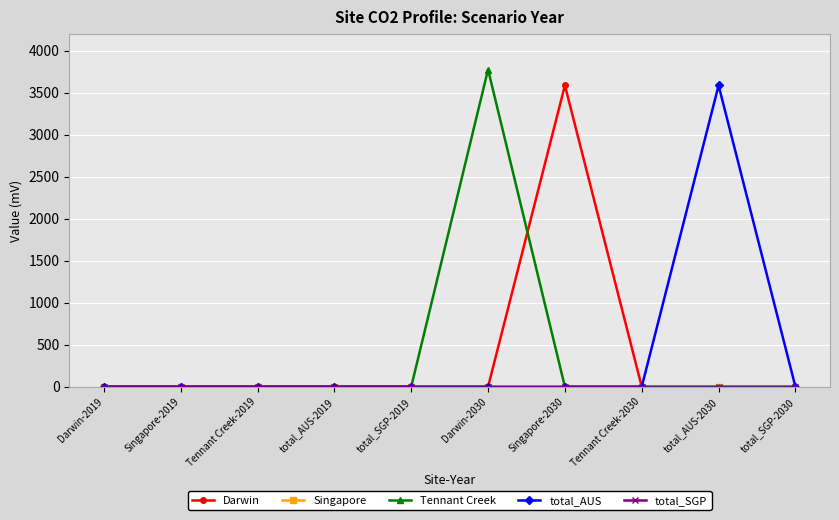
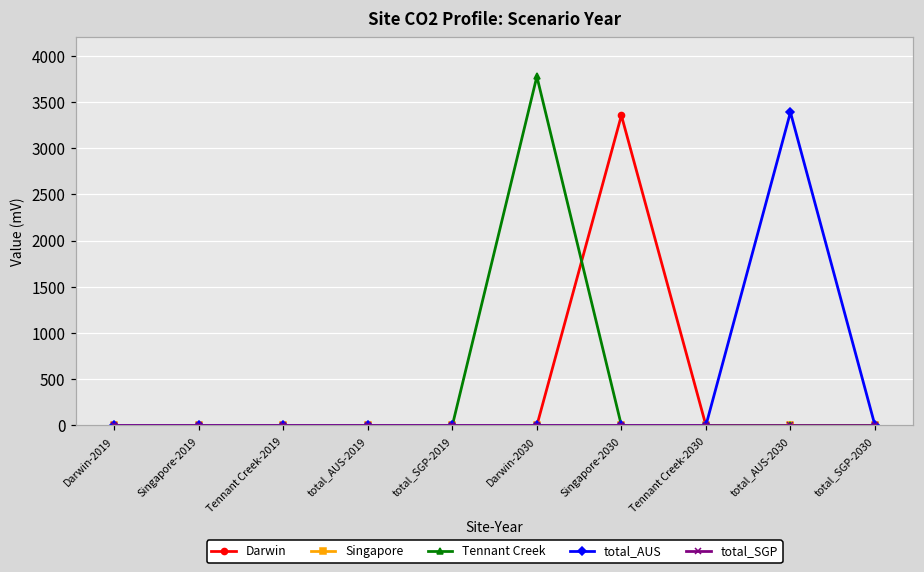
  {
    "Darwin": {
-     "Singapore-2030": 3600
+     "Singapore-2030": 3400
    },
    "Tennant Creek": {
      "Darwin-2030": 3800
    },
    "total_AUS": {
-     "total_AUS-2030": 3600
+     "total_AUS-2030": 3400
    }
  }
